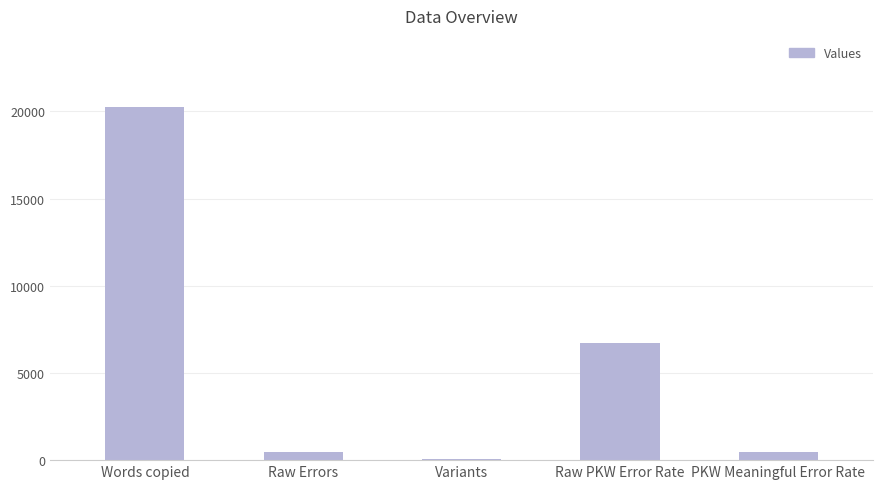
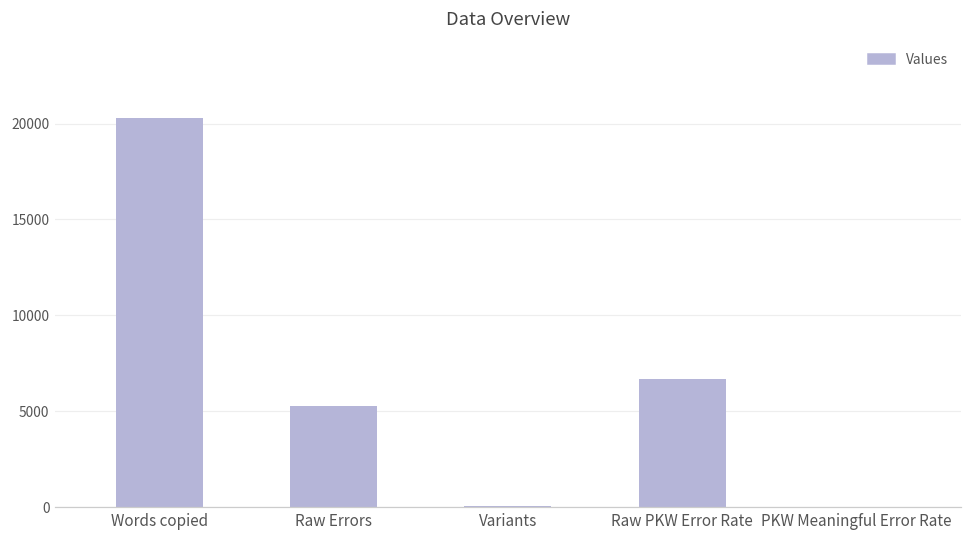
  {
    "Words copied": 20300,
-   "Raw Errors": 500,
+   "Raw Errors": 5300,
    "Raw PKW Error Rate": 6700,
-   "PKW Meaningful Error Rate": 500
+   "PKW Meaningful Error Rate": 0
  }
